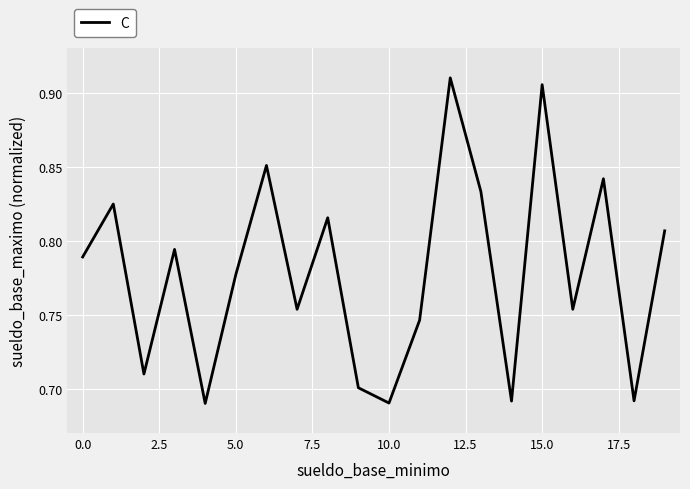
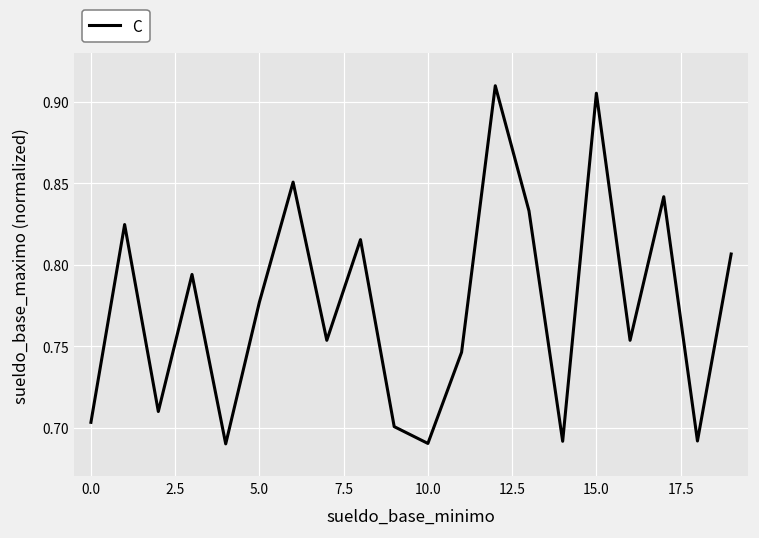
  {
-   "0.0": 0.789,
+   "0.0": 0.703,
    "5.0": 0.777,
    "10.0": 0.690,
    "15.0": 0.905
  }
